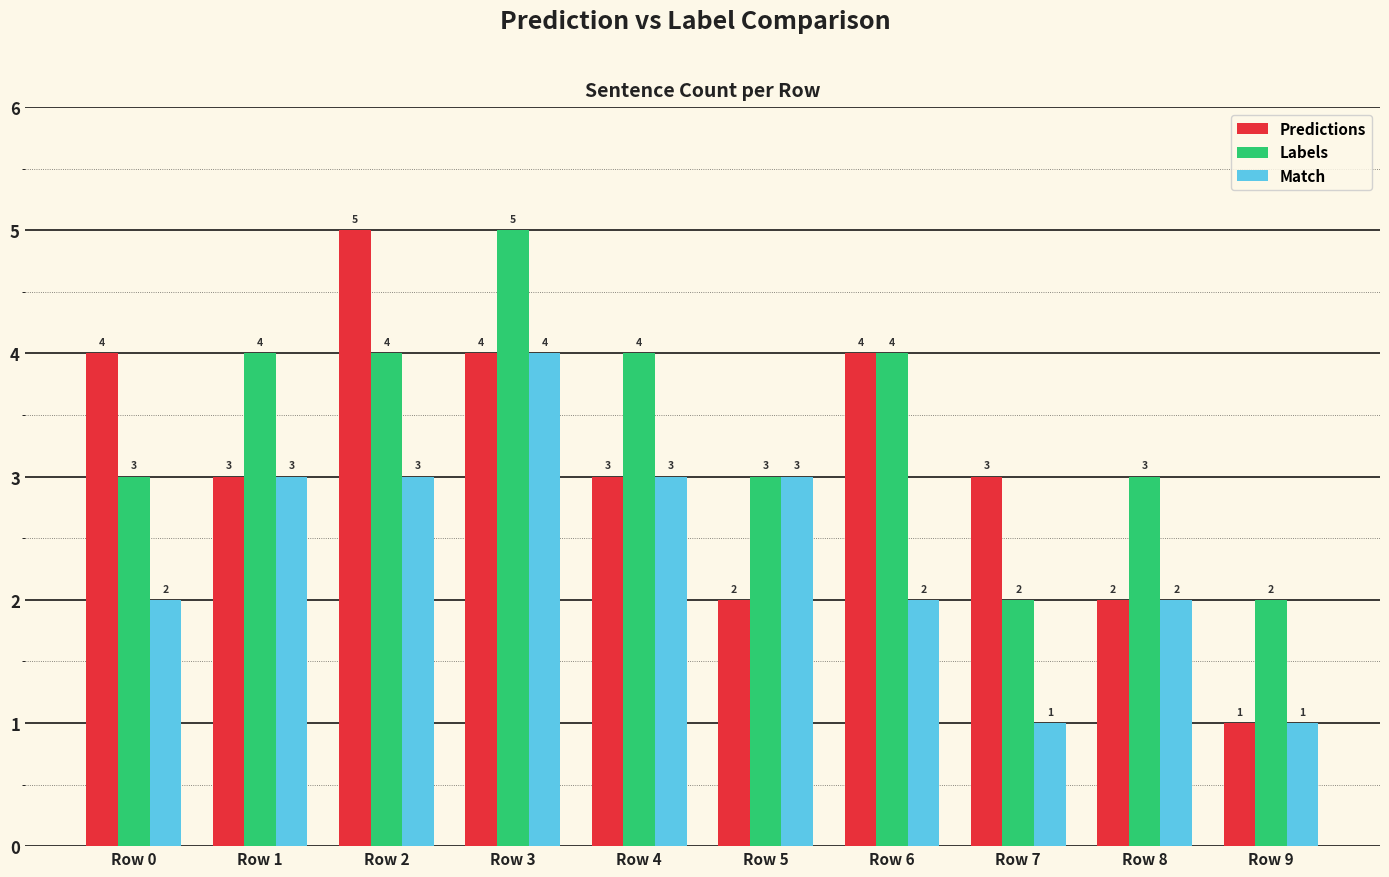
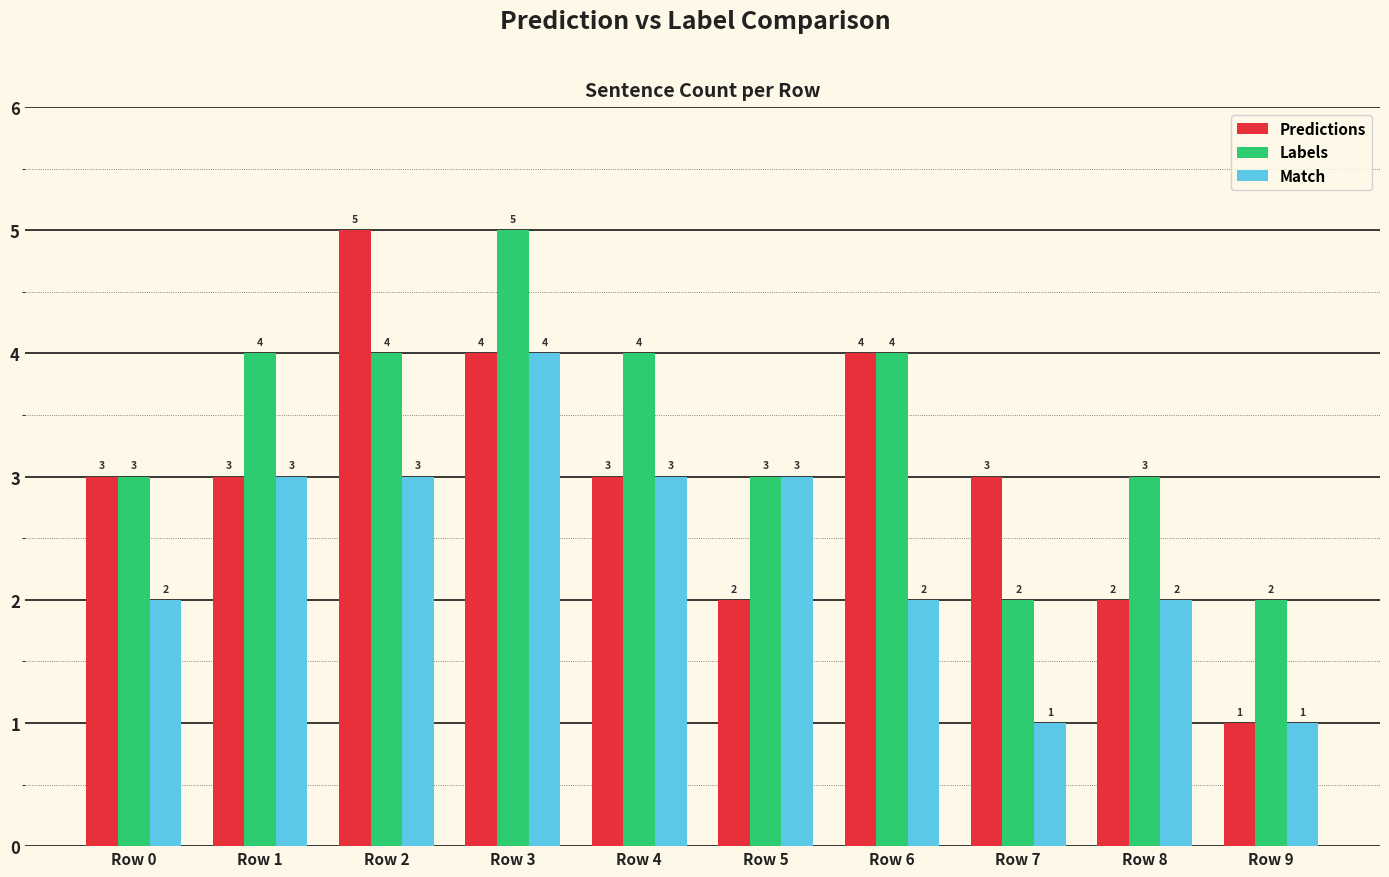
  {
    "Predictions": {
-     "Row 0": 4,
+     "Row 0": 3,
      "Row 1": 3,
      "Row 2": 5,
      "Row 3": 4,
      "Row 4": 3,
      "Row 5": 2,
      "Row 6": 4,
      "Row 7": 3,
      "Row 8": 2,
      "Row 9": 1
    },
    "Labels": {
      "Row 0": 3,
      "Row 1": 4,
      "Row 2": 4,
      "Row 3": 5,
      "Row 4": 4,
      "Row 5": 3,
      "Row 6": 4,
      "Row 7": 2,
      "Row 8": 3,
      "Row 9": 2
    },
    "Match": {
      "Row 0": 2,
      "Row 1": 3,
      "Row 2": 3,
      "Row 3": 4,
      "Row 4": 3,
      "Row 5": 3,
      "Row 6": 2,
      "Row 7": 1,
      "Row 8": 2,
      "Row 9": 1
    }
  }
